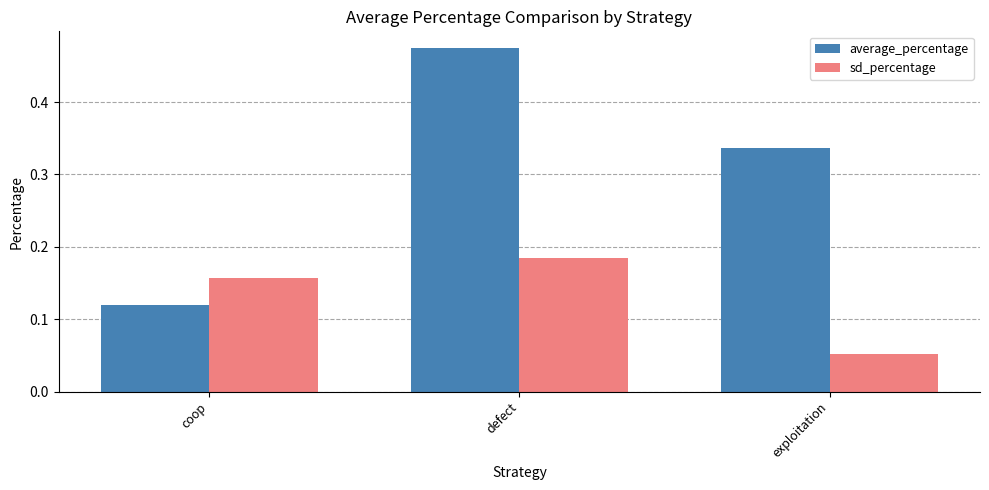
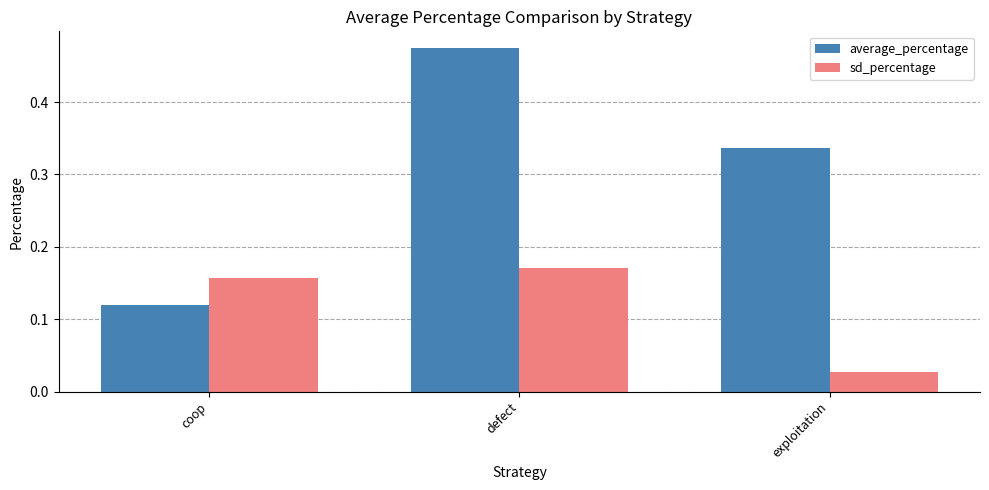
  {
    "average_percentage": {
      "coop": 0.12,
      "defect": 0.47,
      "exploitation": 0.34
    },
    "sd_percentage": {
      "coop": 0.16,
-     "defect": 0.19,
-     "exploitation": 0.05
+     "defect": 0.17,
+     "exploitation": 0.03
    }
  }
